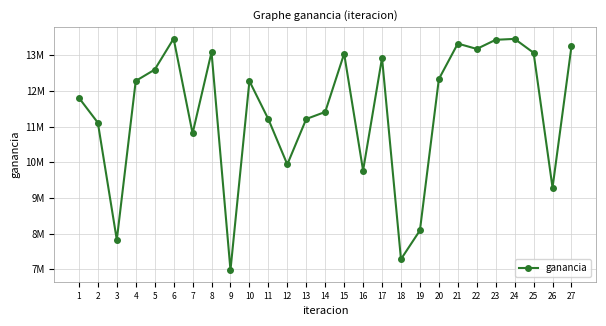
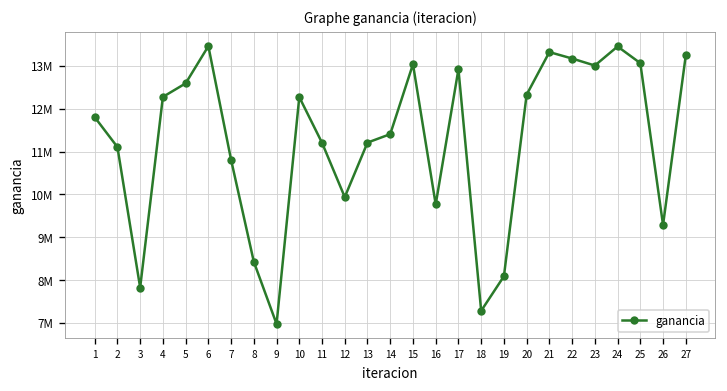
  {
    "1": 11800000,
    "2": 11100000,
    "3": 7800000,
    "4": 12300000,
    "5": 12600000,
    "6": 13500000,
    "7": 10800000,
-   "8": 13100000,
+   "8": 8400000,
    "9": 7000000,
    "10": 12300000,
    "11": 11200000,
    "12": 9900000,
    "13": 11200000,
    "14": 11400000,
    "15": 13000000,
    "16": 9800000,
    "17": 12900000,
    "18": 7300000,
    "19": 8100000,
    "20": 12300000,
    "21": 13300000,
    "22": 13200000,
-   "23": 13400000,
+   "23": 13000000,
    "24": 13500000,
    "25": 13100000,
    "26": 9300000,
    "27": 13200000
  }
